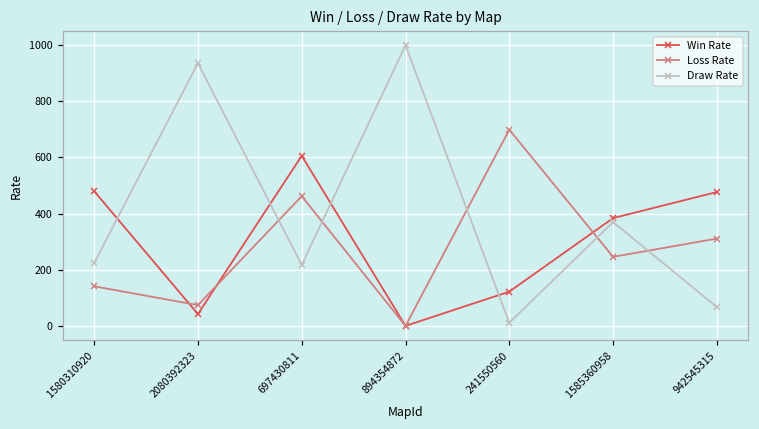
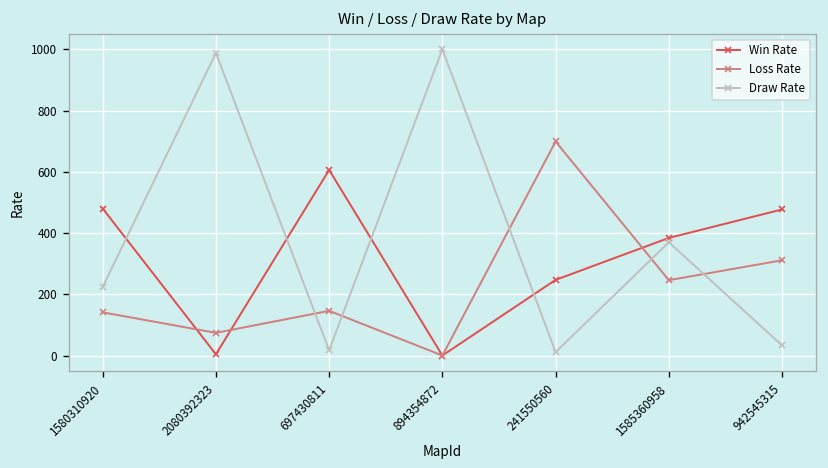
  {
    "Win Rate": {
      "1580310920": 480,
-     "2080392323": 40,
+     "2080392323": 0,
      "697430811": 610,
-     "241550560": 120,
+     "241550560": 250,
      "1585360958": 380,
      "942545315": 480
    },
    "Loss Rate": {
      "1580310920": 140,
      "2080392323": 70,
-     "697430811": 460,
+     "697430811": 150,
      "241550560": 700,
      "1585360958": 250,
      "942545315": 310
    },
    "Draw Rate": {
      "1580310920": 220,
-     "2080392323": 940,
-     "697430811": 220,
+     "2080392323": 990,
+     "697430811": 20,
      "894354872": 1000,
      "241550560": 10,
      "1585360958": 370,
-     "942545315": 70
+     "942545315": 30
    }
  }
